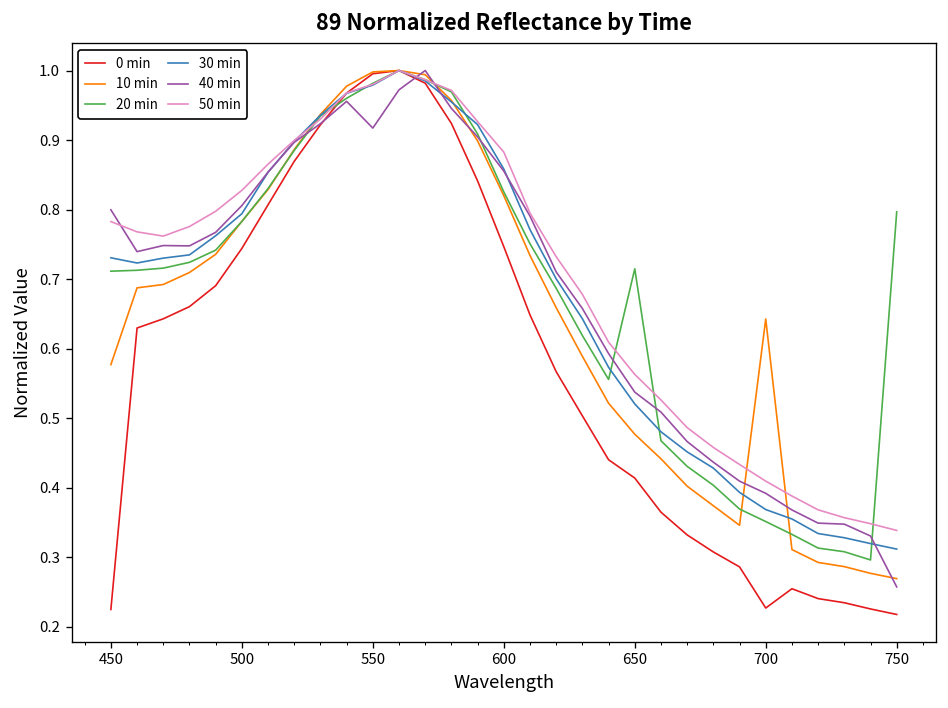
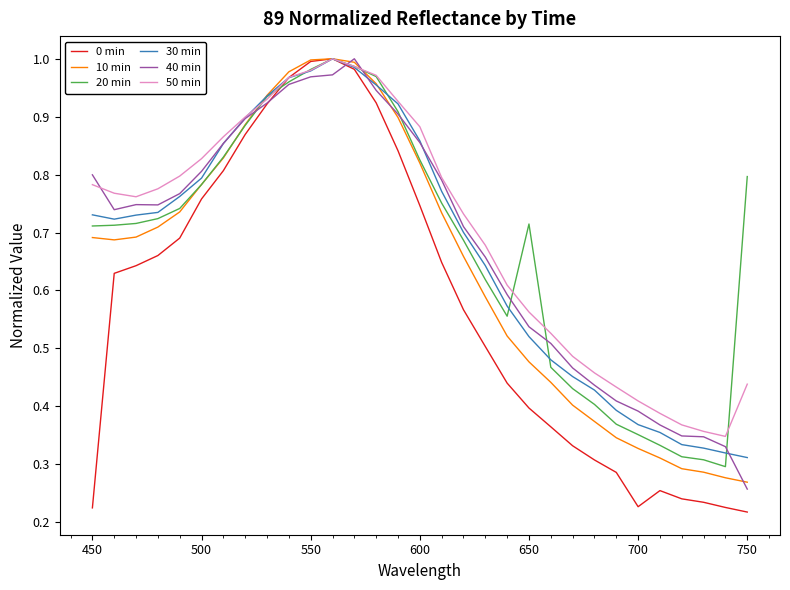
  {
    "0 min": {
      "450": 0.22,
-     "500": 0.74,
+     "500": 0.76,
      "600": 0.75,
-     "650": 0.41,
+     "650": 0.40,
      "700": 0.23,
      "750": 0.22
    },
    "10 min": {
-     "450": 0.58,
+     "450": 0.69,
      "600": 0.82,
      "650": 0.48,
-     "700": 0.64,
+     "700": 0.33,
      "750": 0.27
    },
    "20 min": {
      "450": 0.71,
      "600": 0.83,
      "650": 0.71,
      "700": 0.35,
      "750": 0.80
    },
    "30 min": {
      "450": 0.73,
      "500": 0.79,
      "650": 0.52,
      "700": 0.37,
      "750": 0.31
    },
    "40 min": {
      "450": 0.80,
      "500": 0.81,
-     "550": 0.92,
+     "550": 0.97,
      "650": 0.54,
      "700": 0.39,
      "750": 0.26
    },
    "50 min": {
      "450": 0.78,
      "500": 0.83,
      "600": 0.88,
      "650": 0.56,
      "700": 0.41,
-     "750": 0.34
+     "750": 0.44
    }
  }
